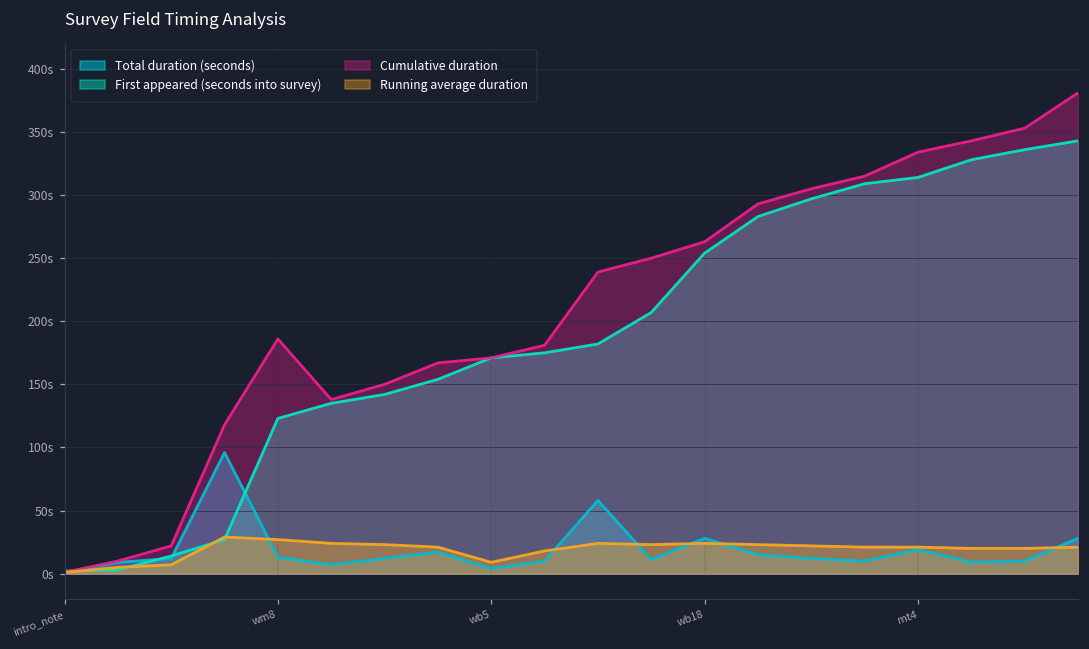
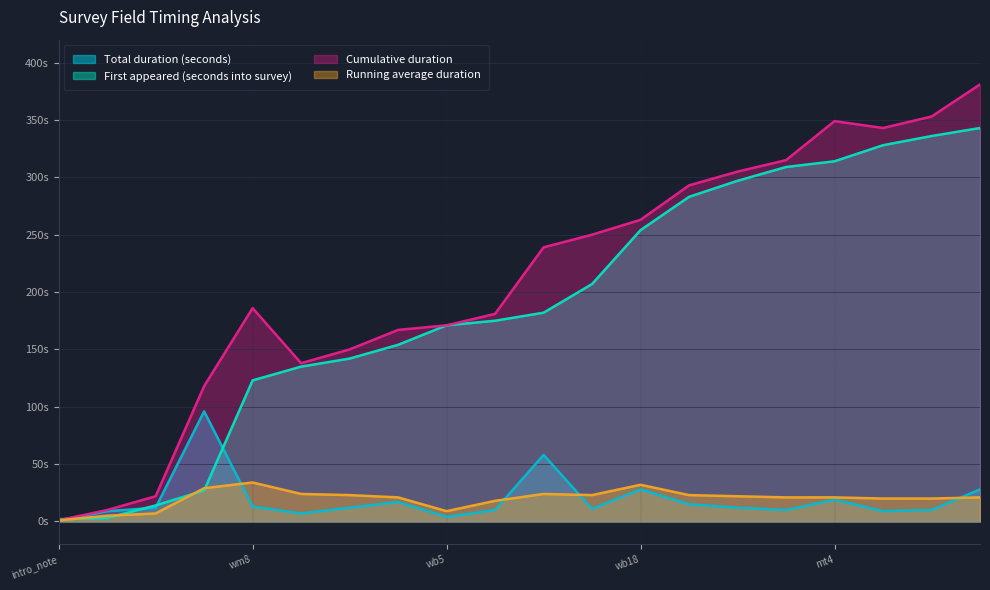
  {
    "Cumulative duration": {
      "wm8": "186s",
      "wb18": "263s",
-     "mt4": "334s"
+     "mt4": "349s"
    },
    "Running average duration": {
-     "wm8": "27s",
+     "wm8": "34s",
      "wb5": "9s",
-     "wb18": "24s"
+     "wb18": "32s"
    }
  }
